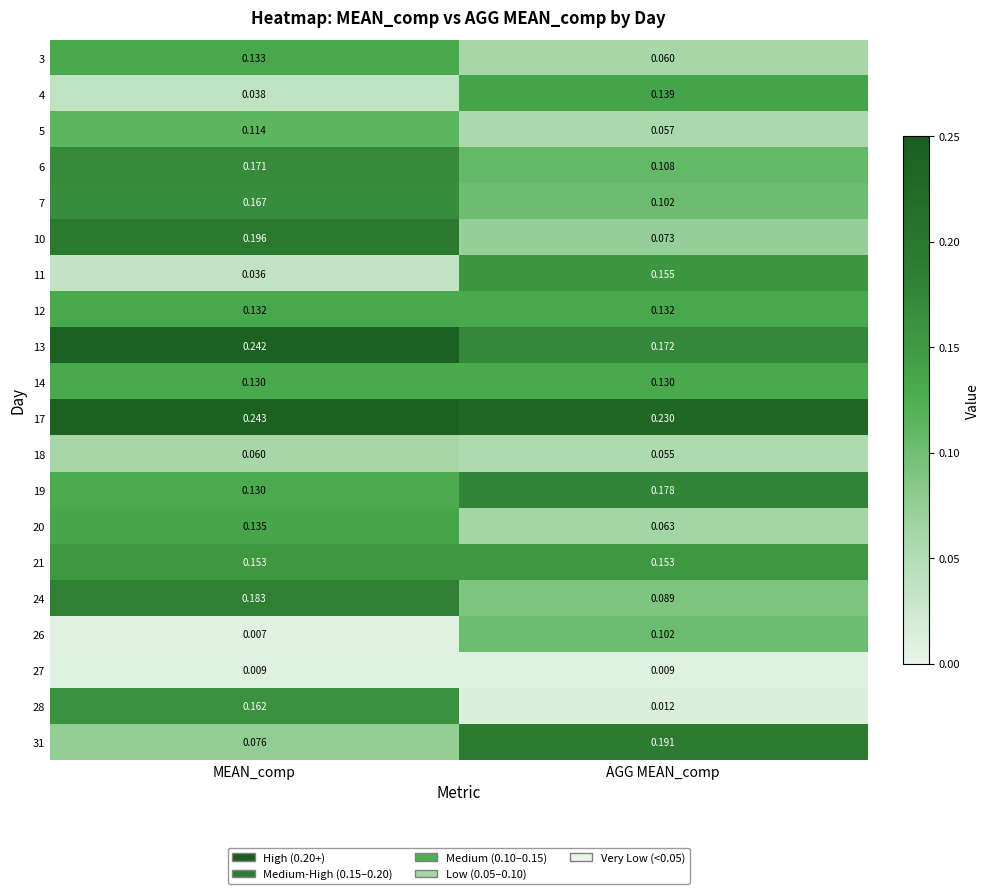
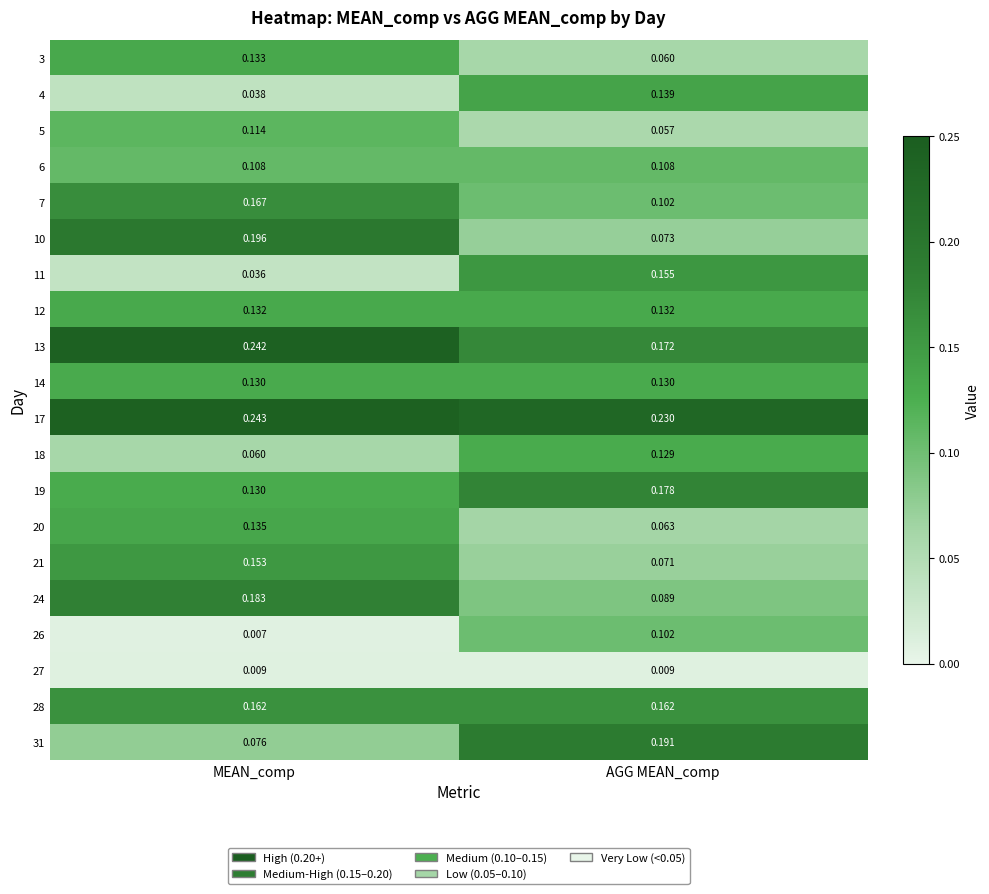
  {
    "3": {
      "MEAN_comp": 0.133,
      "AGG MEAN_comp": 0.060
    },
    "4": {
      "MEAN_comp": 0.038,
      "AGG MEAN_comp": 0.139
    },
    "5": {
      "MEAN_comp": 0.114,
      "AGG MEAN_comp": 0.057
    },
    "6": {
-     "MEAN_comp": 0.171,
+     "MEAN_comp": 0.108,
      "AGG MEAN_comp": 0.108
    },
    "7": {
      "MEAN_comp": 0.167,
      "AGG MEAN_comp": 0.102
    },
    "10": {
      "MEAN_comp": 0.196,
      "AGG MEAN_comp": 0.073
    },
    "11": {
      "MEAN_comp": 0.036,
      "AGG MEAN_comp": 0.155
    },
    "12": {
      "MEAN_comp": 0.132,
      "AGG MEAN_comp": 0.132
    },
    "13": {
      "MEAN_comp": 0.242,
      "AGG MEAN_comp": 0.172
    },
    "14": {
      "MEAN_comp": 0.130,
      "AGG MEAN_comp": 0.130
    },
    "17": {
      "MEAN_comp": 0.243,
      "AGG MEAN_comp": 0.230
    },
    "18": {
      "MEAN_comp": 0.060,
-     "AGG MEAN_comp": 0.055
+     "AGG MEAN_comp": 0.129
    },
    "19": {
      "MEAN_comp": 0.130,
      "AGG MEAN_comp": 0.178
    },
    "20": {
      "MEAN_comp": 0.135,
      "AGG MEAN_comp": 0.063
    },
    "21": {
      "MEAN_comp": 0.153,
-     "AGG MEAN_comp": 0.153
+     "AGG MEAN_comp": 0.071
    },
    "24": {
      "MEAN_comp": 0.183,
      "AGG MEAN_comp": 0.089
    },
    "26": {
      "MEAN_comp": 0.007,
      "AGG MEAN_comp": 0.102
    },
    "27": {
      "MEAN_comp": 0.009,
      "AGG MEAN_comp": 0.009
    },
    "28": {
      "MEAN_comp": 0.162,
-     "AGG MEAN_comp": 0.012
+     "AGG MEAN_comp": 0.162
    },
    "31": {
      "MEAN_comp": 0.076,
      "AGG MEAN_comp": 0.191
    }
  }
